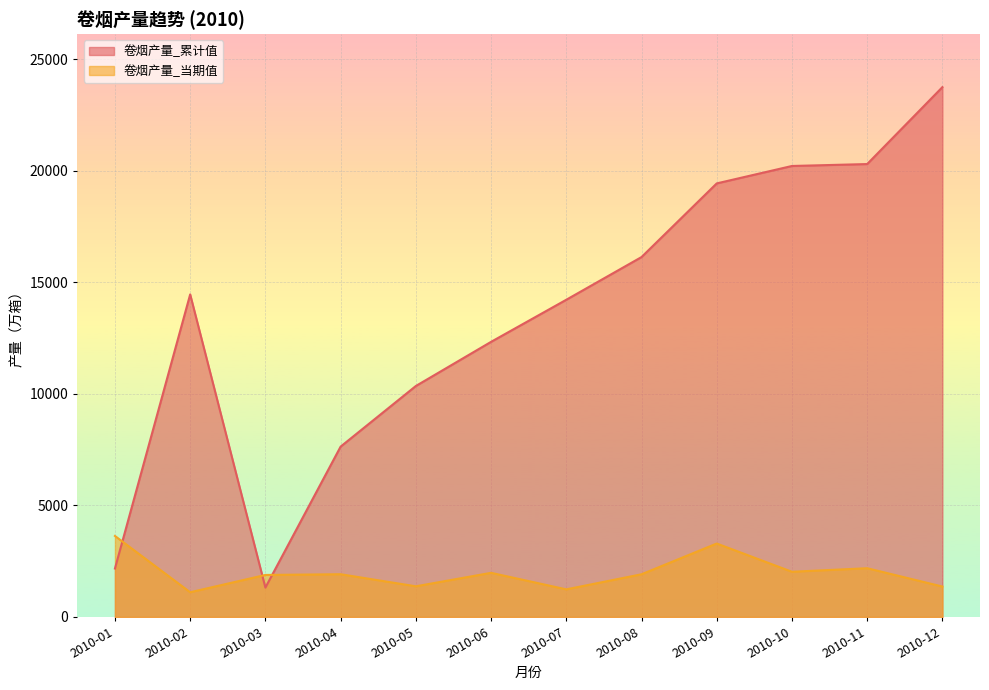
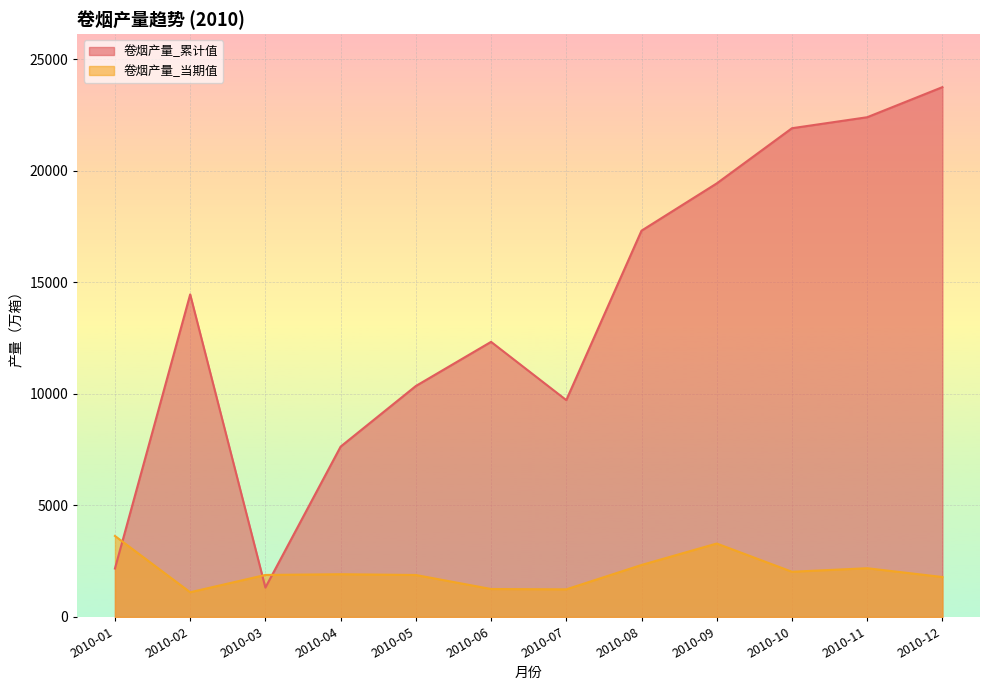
  {
    "卷烟产量_累计值": {
      "2010-01": 2200,
      "2010-02": 14500,
      "2010-03": 1300,
      "2010-04": 7600,
      "2010-05": 10400,
      "2010-06": 12300,
-     "2010-07": 14200,
-     "2010-08": 16100,
+     "2010-07": 9700,
+     "2010-08": 17300,
      "2010-09": 19400,
-     "2010-10": 20200,
-     "2010-11": 20300,
+     "2010-10": 21900,
+     "2010-11": 22400,
      "2010-12": 23800
    },
    "卷烟产量_当期值": {
      "2010-01": 3600,
      "2010-02": 1100,
      "2010-03": 1900,
      "2010-04": 1900,
-     "2010-05": 1400,
-     "2010-06": 2000,
+     "2010-05": 1900,
+     "2010-06": 1300,
      "2010-07": 1200,
-     "2010-08": 1900,
+     "2010-08": 2300,
      "2010-09": 3300,
      "2010-10": 2000,
      "2010-11": 2200,
-     "2010-12": 1400
+     "2010-12": 1800
    }
  }
